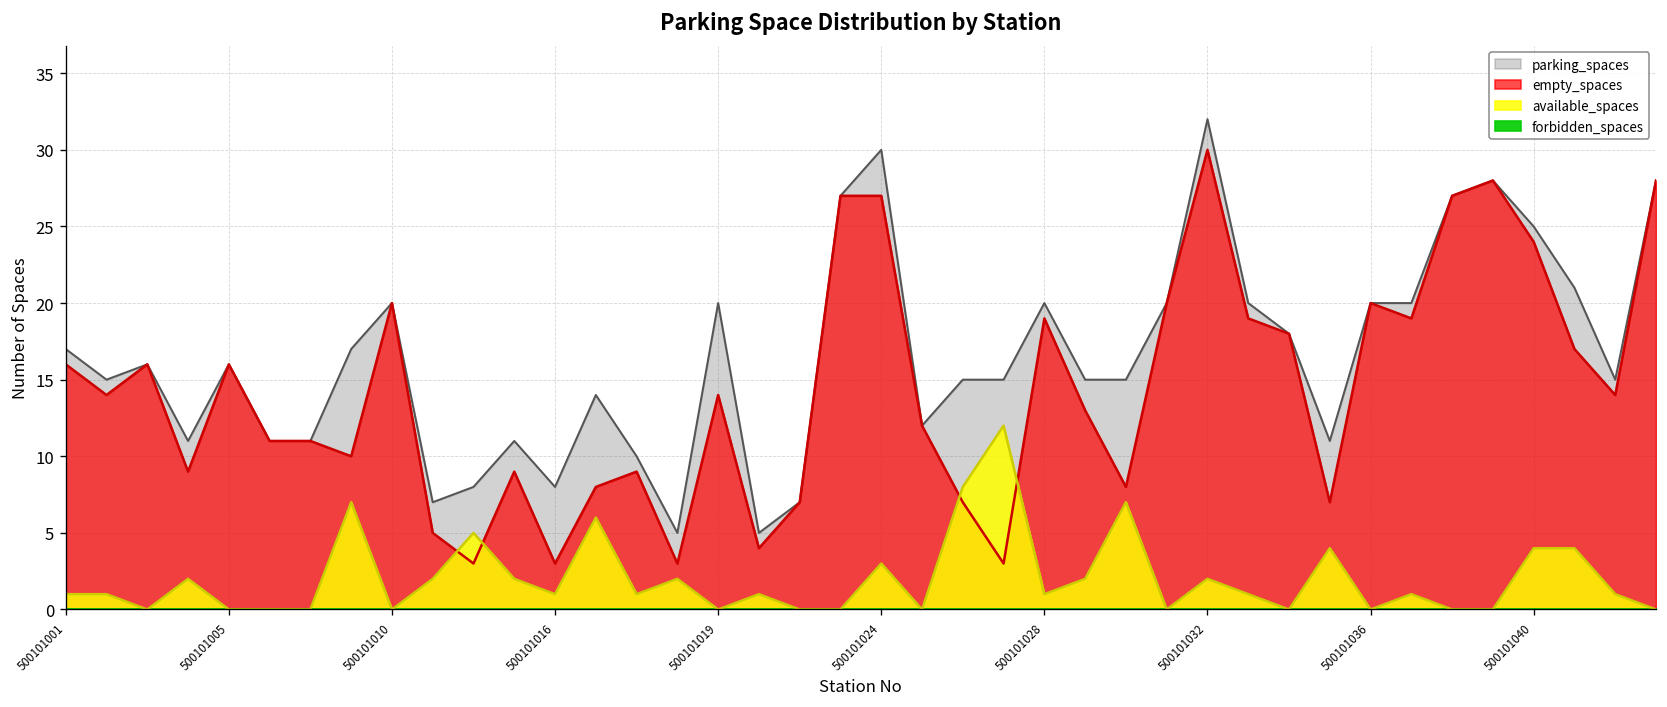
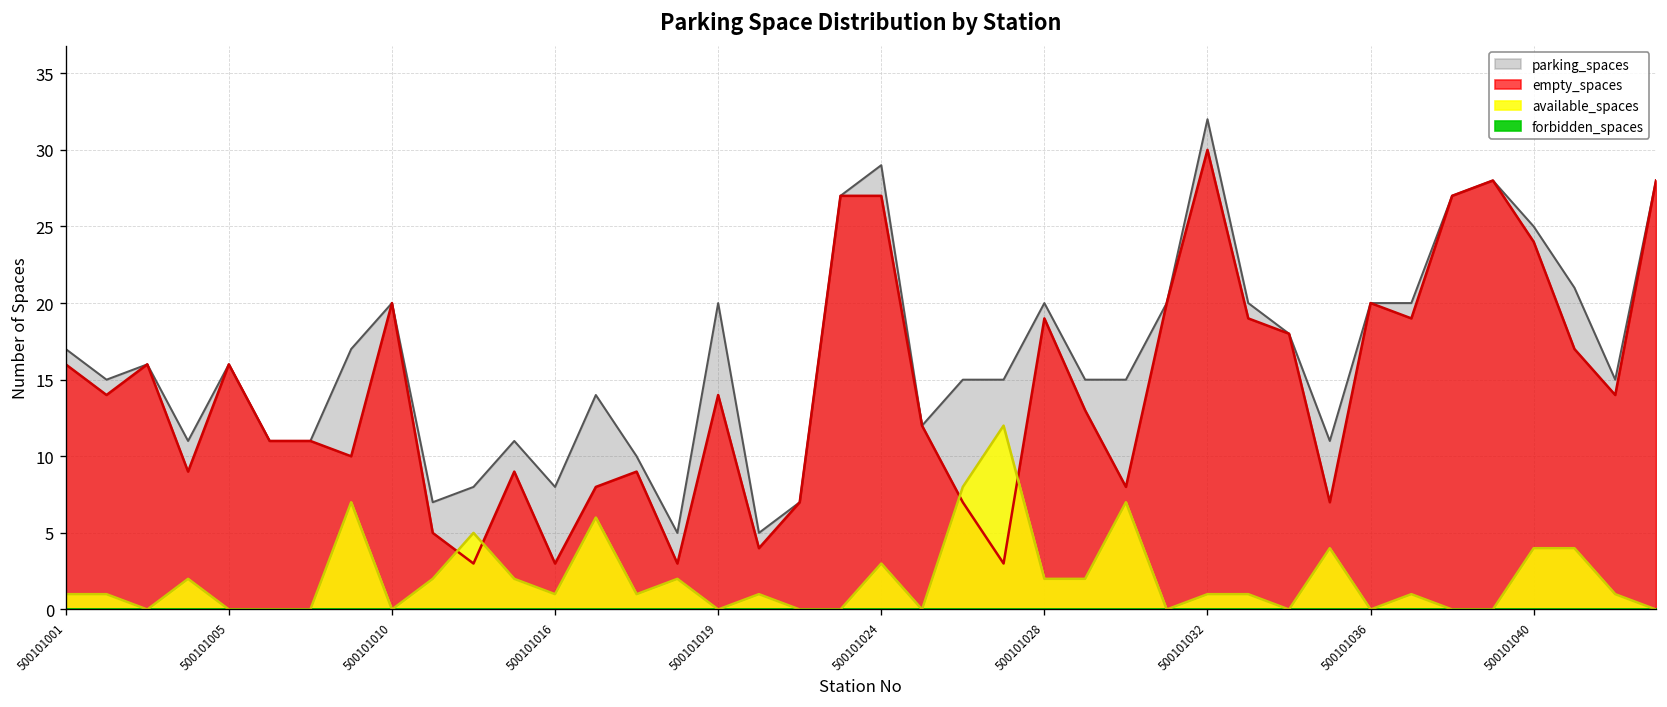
  {
    "parking_spaces": {
      "500101001": 17,
      "500101016": 8,
      "500101019": 20,
-     "500101024": 30,
+     "500101024": 29,
      "500101028": 20,
      "500101032": 32,
      "500101040": 25
    },
    "empty_spaces": {
      "500101001": 16,
      "500101016": 3,
      "500101019": 14,
      "500101024": 27,
      "500101028": 19,
      "500101032": 30,
      "500101040": 24
    },
    "available_spaces": {
      "500101001": 1,
      "500101016": 1,
      "500101024": 3,
-     "500101028": 1,
-     "500101032": 2,
+     "500101028": 2,
+     "500101032": 1,
      "500101040": 4
    },
    "forbidden_spaces": {
      "500101001": 0,
      "500101016": 0,
      "500101024": 0,
      "500101028": 0,
      "500101032": 0,
      "500101040": 0
    }
  }
